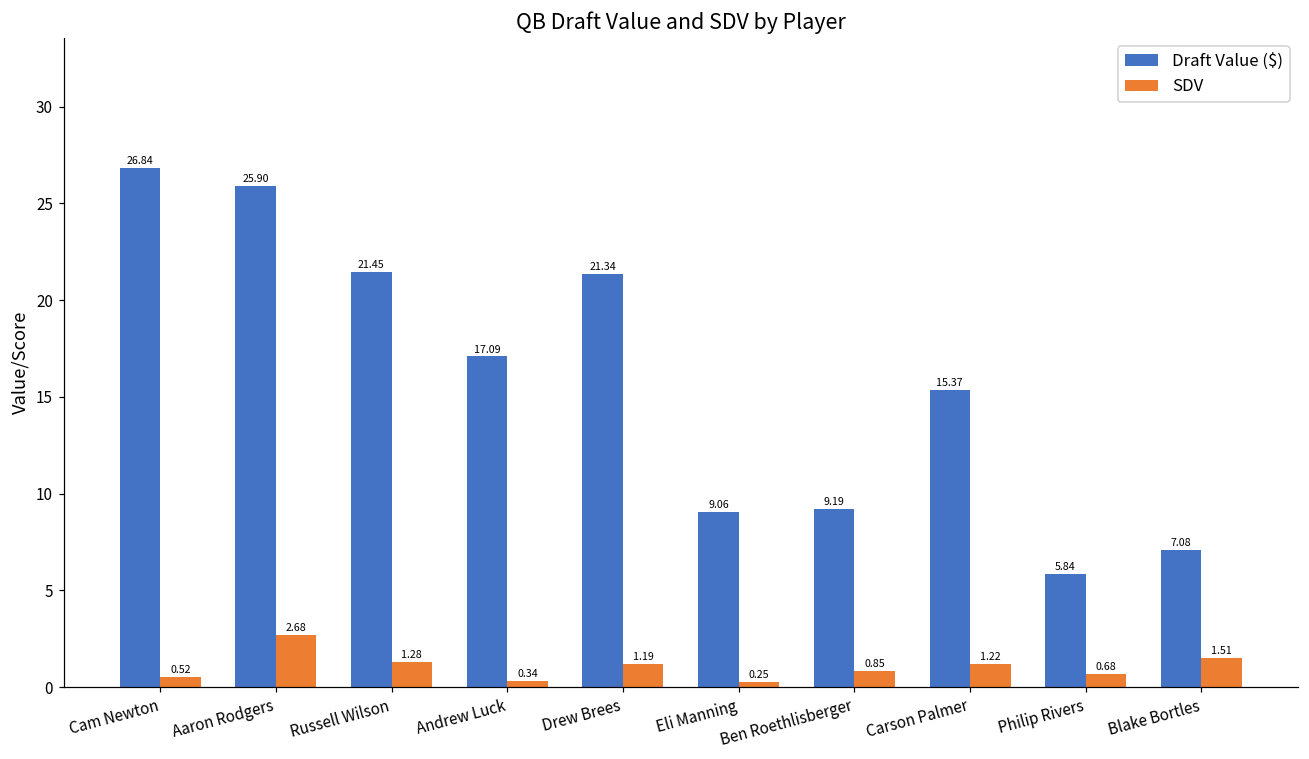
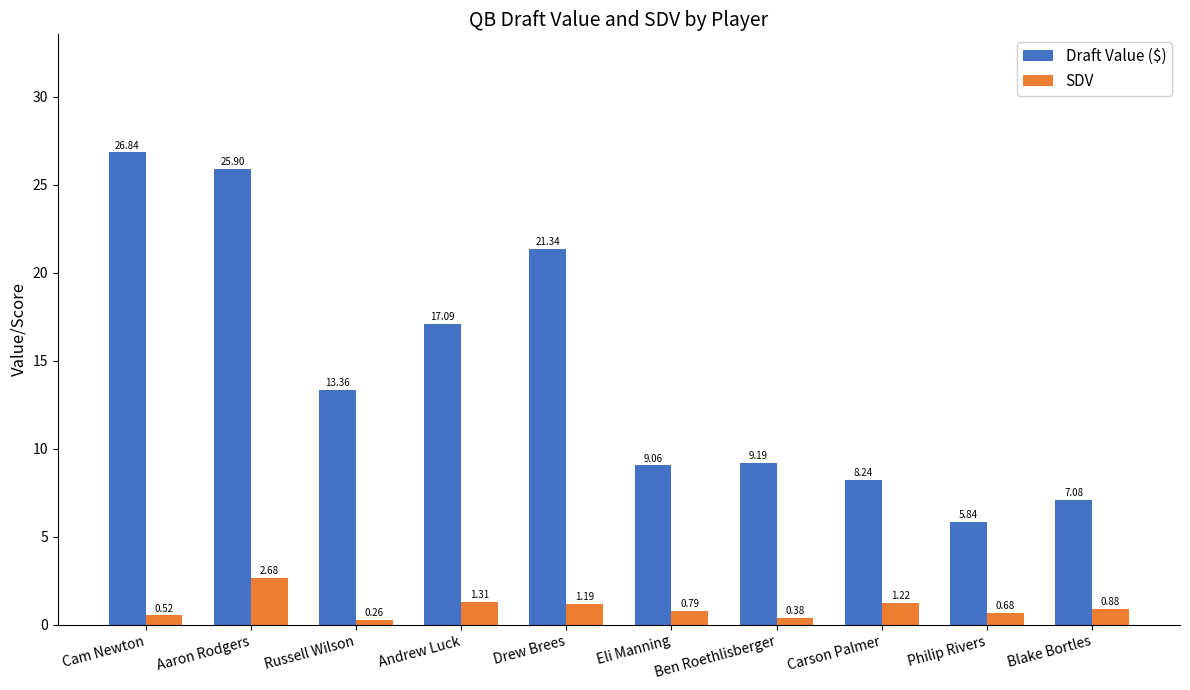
  {
    "Draft Value ($)": {
      "Cam Newton": 26.84,
      "Aaron Rodgers": 25.90,
-     "Russell Wilson": 21.45,
+     "Russell Wilson": 13.36,
      "Andrew Luck": 17.09,
      "Drew Brees": 21.34,
      "Eli Manning": 9.06,
      "Ben Roethlisberger": 9.19,
-     "Carson Palmer": 15.37,
+     "Carson Palmer": 8.24,
      "Philip Rivers": 5.84,
      "Blake Bortles": 7.08
    },
    "SDV": {
      "Cam Newton": 0.52,
      "Aaron Rodgers": 2.68,
-     "Russell Wilson": 1.28,
-     "Andrew Luck": 0.34,
+     "Russell Wilson": 0.26,
+     "Andrew Luck": 1.31,
      "Drew Brees": 1.19,
-     "Eli Manning": 0.25,
-     "Ben Roethlisberger": 0.85,
+     "Eli Manning": 0.79,
+     "Ben Roethlisberger": 0.38,
      "Carson Palmer": 1.22,
      "Philip Rivers": 0.68,
-     "Blake Bortles": 1.51
+     "Blake Bortles": 0.88
    }
  }
